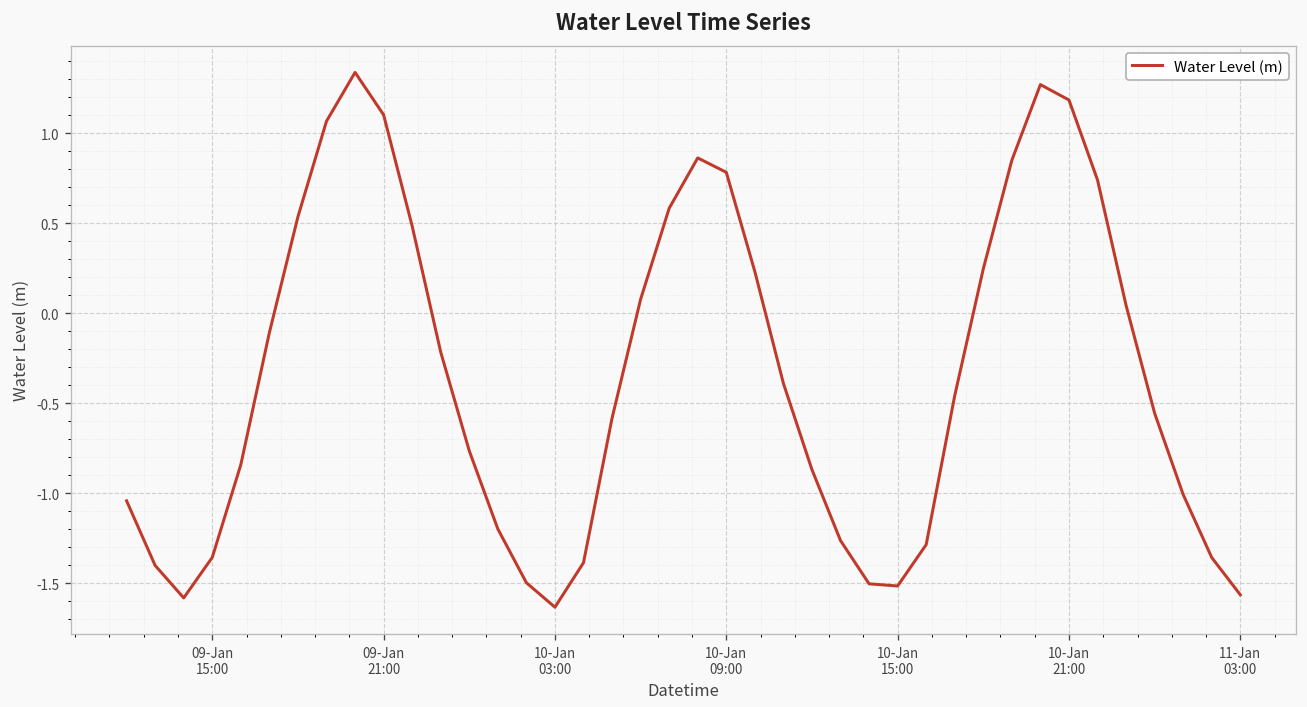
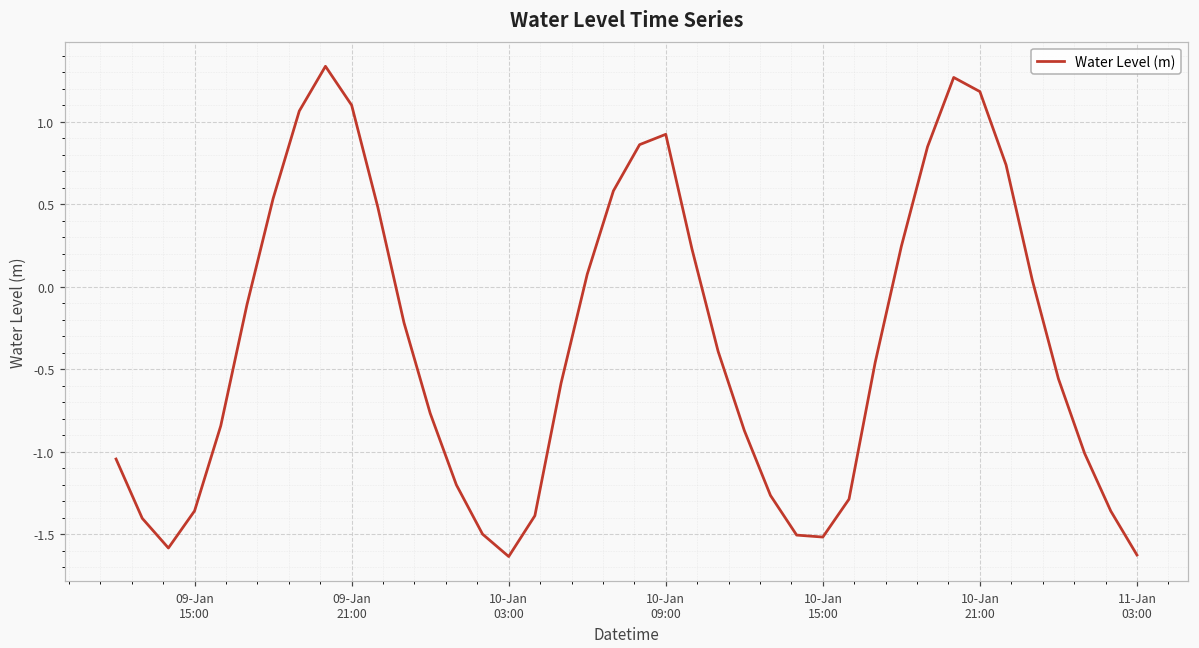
  {
    "09-Jan 15:00": -1.36,
    "09-Jan 21:00": 1.10,
    "10-Jan 03:00": -1.63,
-   "10-Jan 09:00": 0.78,
+   "10-Jan 09:00": 0.92,
    "10-Jan 15:00": -1.52,
    "10-Jan 21:00": 1.18,
-   "11-Jan 03:00": -1.56
+   "11-Jan 03:00": -1.62
  }
